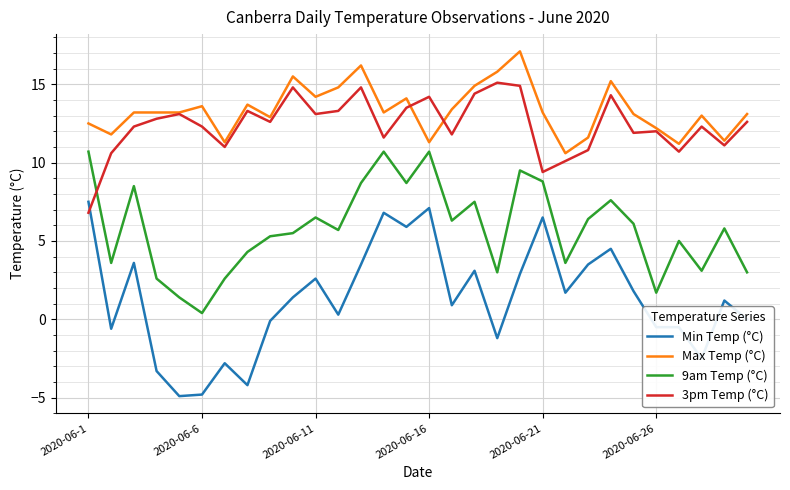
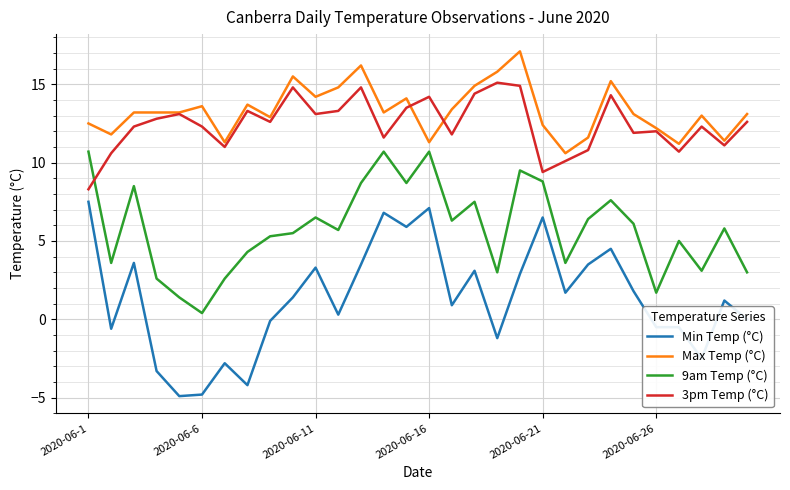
  {
    "Min Temp (°C)": {
      "2020-06-1": 7.5,
      "2020-06-6": -4.8,
-     "2020-06-11": 2.6,
+     "2020-06-11": 3.3,
      "2020-06-16": 7.1,
      "2020-06-21": 6.5
    },
    "Max Temp (°C)": {
      "2020-06-1": 12.5,
      "2020-06-6": 13.6,
      "2020-06-11": 14.2,
      "2020-06-16": 11.3,
-     "2020-06-21": 13.2,
+     "2020-06-21": 12.4,
      "2020-06-26": 12.2
    },
    "9am Temp (°C)": {
      "2020-06-1": 10.7,
      "2020-06-6": 0.4,
      "2020-06-11": 6.5,
      "2020-06-16": 10.7,
      "2020-06-21": 8.8,
      "2020-06-26": 1.7
    },
    "3pm Temp (°C)": {
-     "2020-06-1": 6.8,
+     "2020-06-1": 8.3,
      "2020-06-6": 12.3,
      "2020-06-11": 13.1,
      "2020-06-16": 14.2,
      "2020-06-21": 9.4,
      "2020-06-26": 12.0
    }
  }
